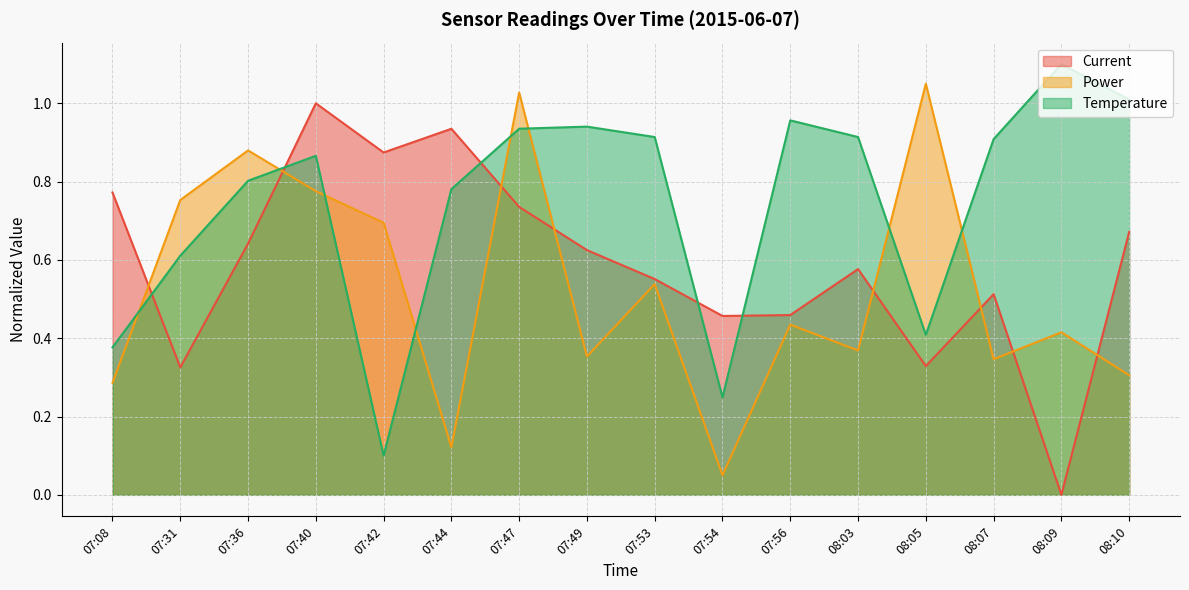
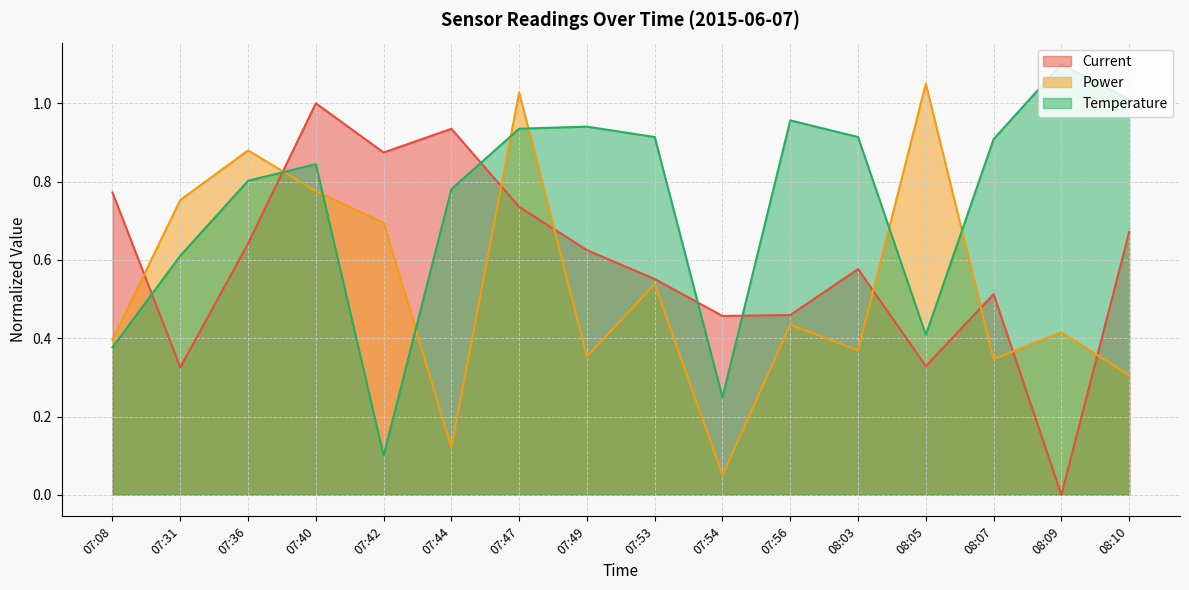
  {
    "Current": {
      "07:08": 0.77,
      "07:31": 0.33,
      "07:36": 0.64,
      "07:40": 1.00,
      "07:42": 0.87,
      "07:44": 0.93,
      "07:47": 0.74,
      "07:49": 0.62,
      "07:53": 0.55,
      "07:54": 0.46,
      "07:56": 0.46,
      "08:03": 0.58,
      "08:05": 0.33,
      "08:07": 0.51,
      "08:09": 0.00,
      "08:10": 0.67
    },
    "Power": {
-     "07:08": 0.29,
+     "07:08": 0.40,
      "07:31": 0.75,
      "07:36": 0.88,
      "07:40": 0.78,
      "07:42": 0.69,
      "07:44": 0.12,
      "07:47": 1.03,
      "07:49": 0.35,
      "07:53": 0.54,
      "07:54": 0.05,
      "07:56": 0.43,
      "08:03": 0.37,
      "08:05": 1.05,
      "08:07": 0.35,
      "08:09": 0.42,
      "08:10": 0.31
    },
    "Temperature": {
      "07:08": 0.38,
      "07:31": 0.61,
      "07:36": 0.80,
-     "07:40": 0.87,
+     "07:40": 0.84,
      "07:42": 0.10,
      "07:44": 0.78,
      "07:47": 0.94,
      "07:49": 0.94,
      "07:53": 0.91,
      "07:54": 0.25,
      "07:56": 0.96,
      "08:03": 0.91,
      "08:05": 0.41,
      "08:07": 0.91
    }
  }
